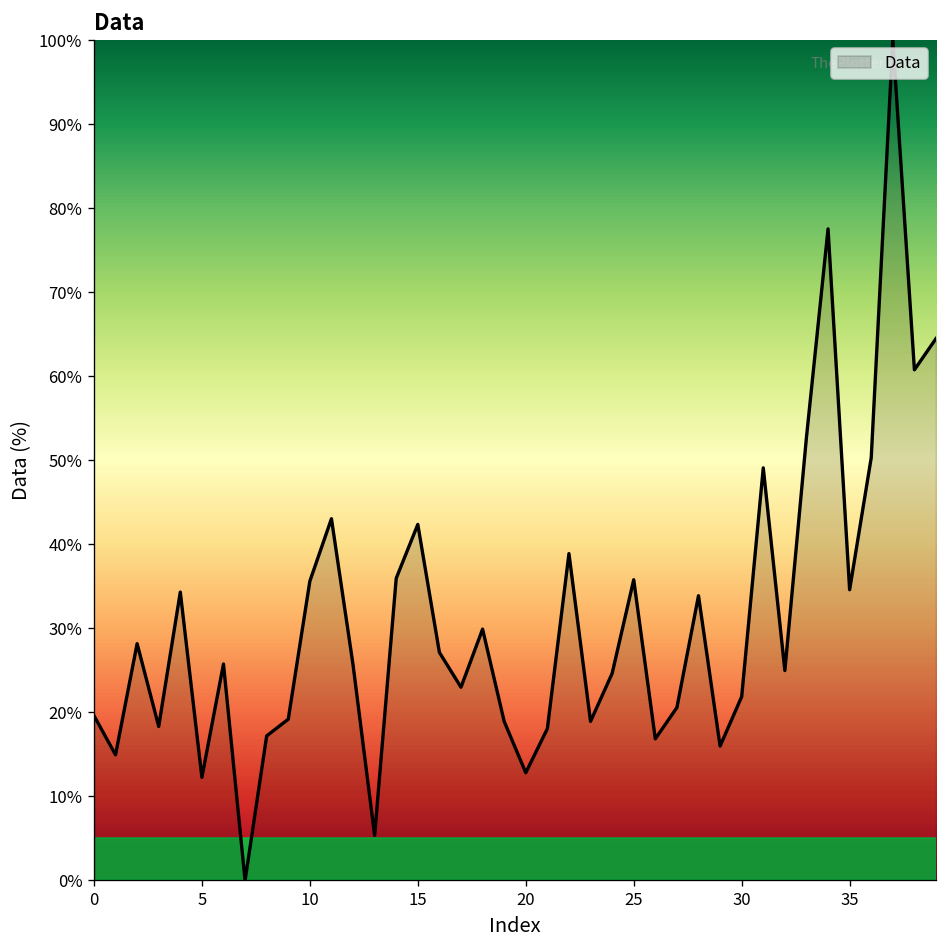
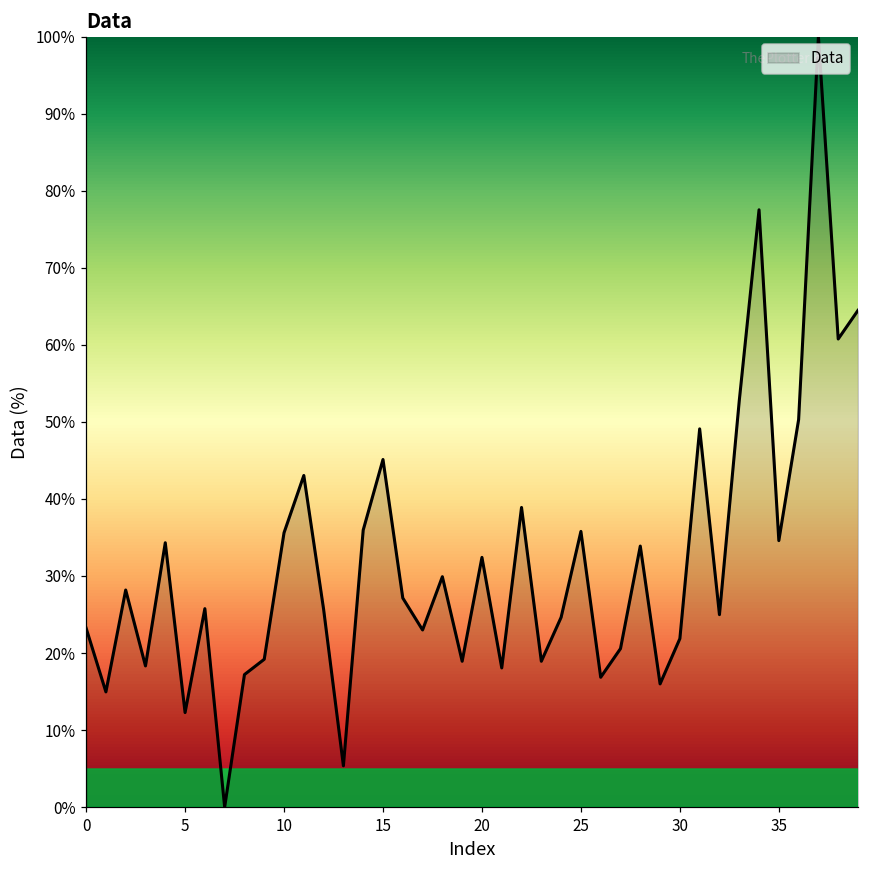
  {
-   "0": "20%",
+   "0": "23%",
    "5": "12%",
    "10": "36%",
-   "15": "42%",
-   "20": "13%",
+   "15": "45%",
+   "20": "32%",
    "25": "36%",
    "30": "22%",
    "35": "35%"
  }
